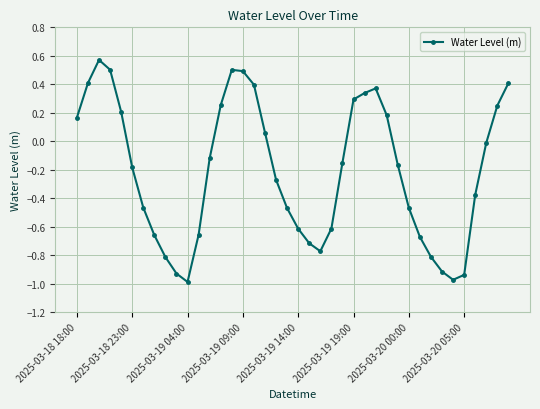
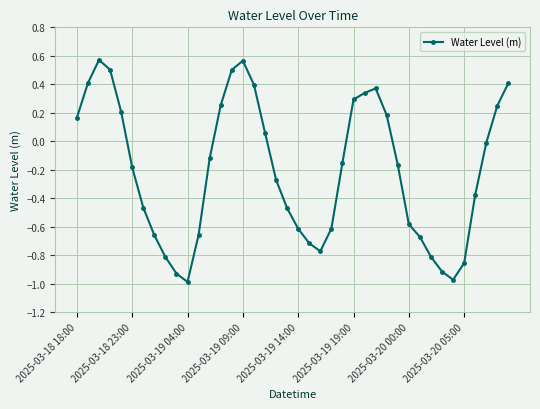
  {
    "2025-03-18 18:00": 0.17,
    "2025-03-18 23:00": -0.18,
    "2025-03-19 04:00": -0.99,
-   "2025-03-19 09:00": 0.49,
+   "2025-03-19 09:00": 0.57,
    "2025-03-19 14:00": -0.61,
    "2025-03-19 19:00": 0.29,
-   "2025-03-20 00:00": -0.47,
-   "2025-03-20 05:00": -0.94
+   "2025-03-20 00:00": -0.58,
+   "2025-03-20 05:00": -0.86
  }
